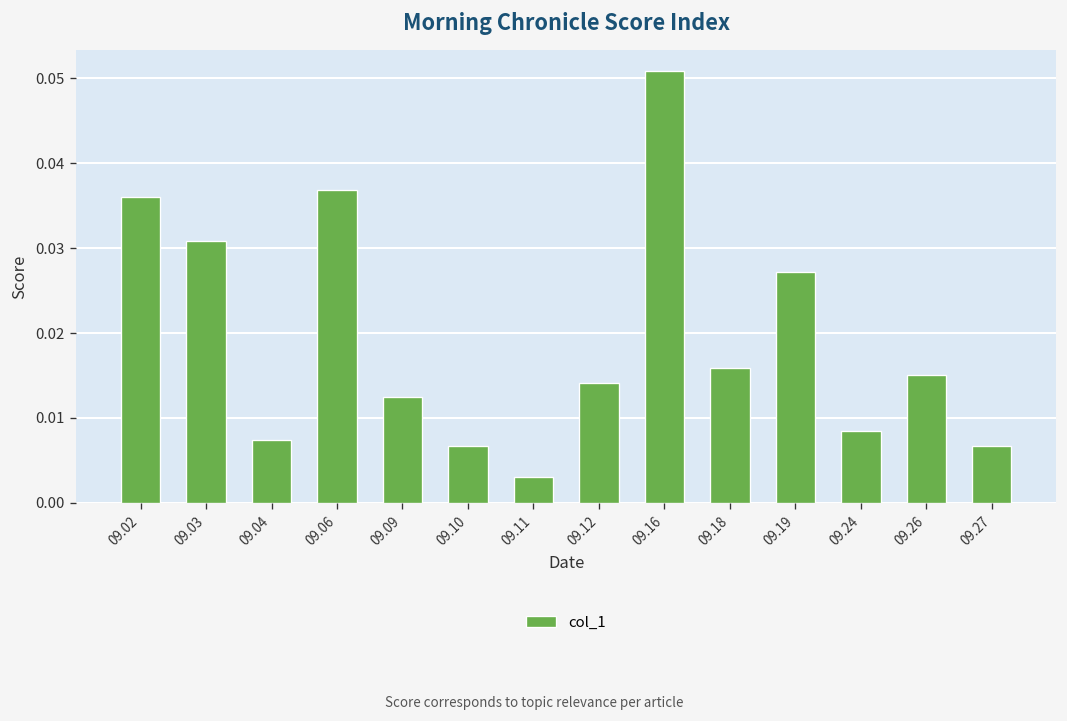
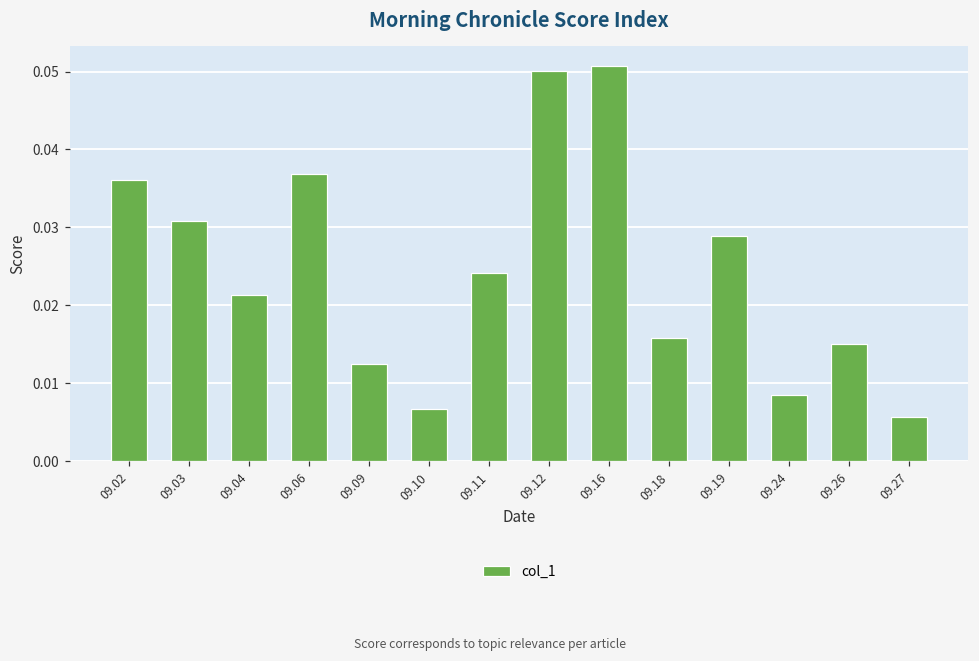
  {
    "09.02": 0.036,
    "09.03": 0.031,
-   "09.04": 0.007,
+   "09.04": 0.021,
    "09.06": 0.037,
    "09.09": 0.012,
    "09.10": 0.007,
-   "09.11": 0.003,
-   "09.12": 0.014,
+   "09.11": 0.024,
+   "09.12": 0.050,
    "09.16": 0.051,
    "09.18": 0.016,
-   "09.19": 0.027,
+   "09.19": 0.029,
    "09.24": 0.009,
    "09.26": 0.015,
-   "09.27": 0.007
+   "09.27": 0.006
  }
